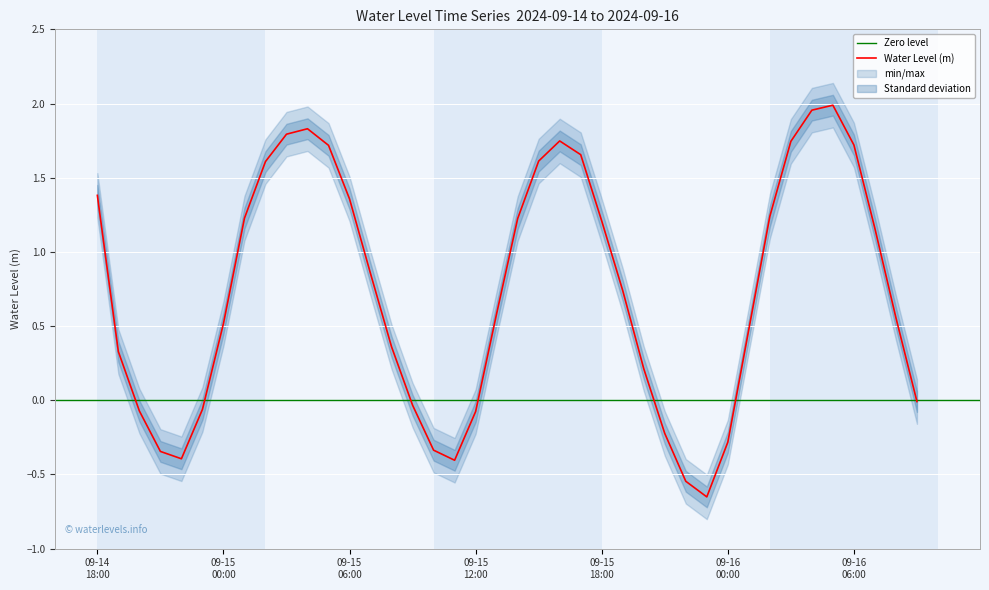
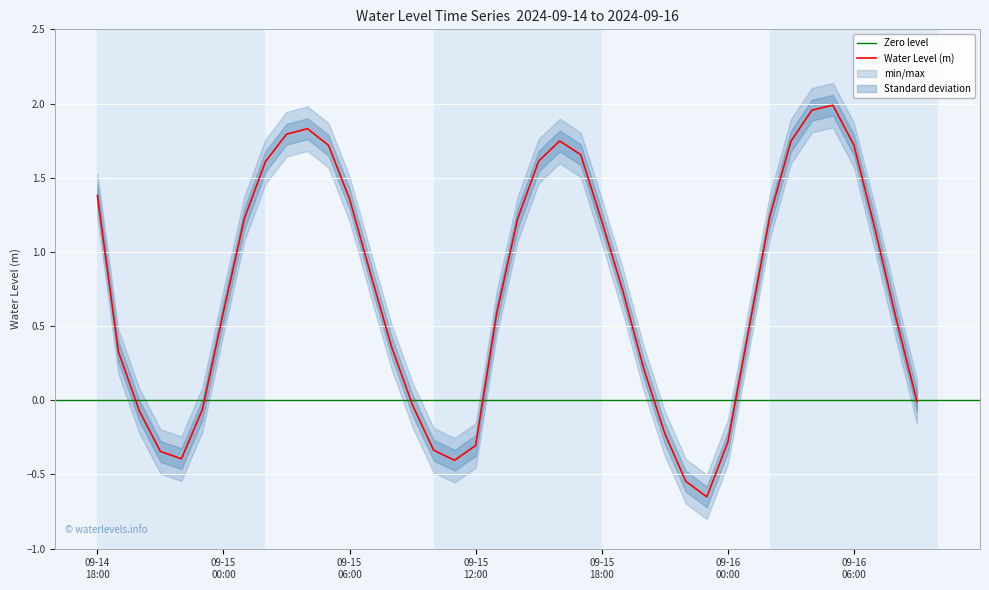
  {
    "Water Level (m)": {
      "09-14 18:00": 1.38,
-     "09-15 00:00": 0.52,
+     "09-15 00:00": 0.60,
      "09-15 06:00": 1.36,
-     "09-15 12:00": -0.08,
+     "09-15 12:00": -0.30,
      "09-15 18:00": 1.21,
      "09-16 00:00": -0.28,
      "09-16 06:00": 1.72
    }
  }
